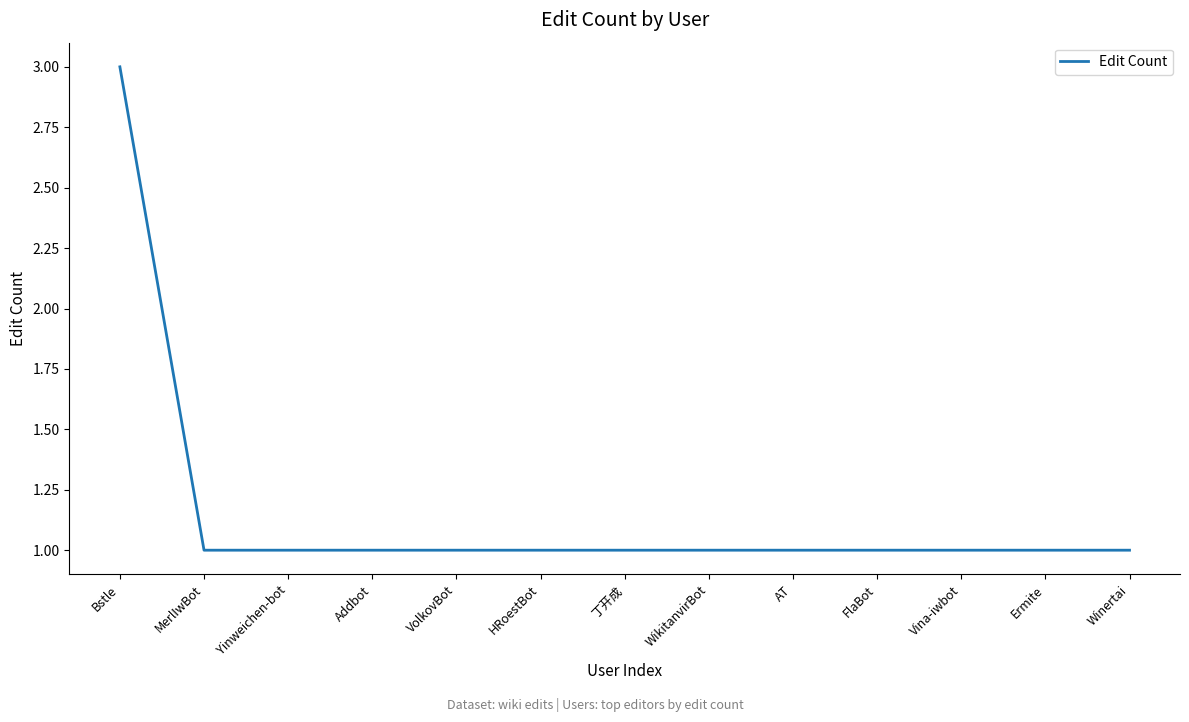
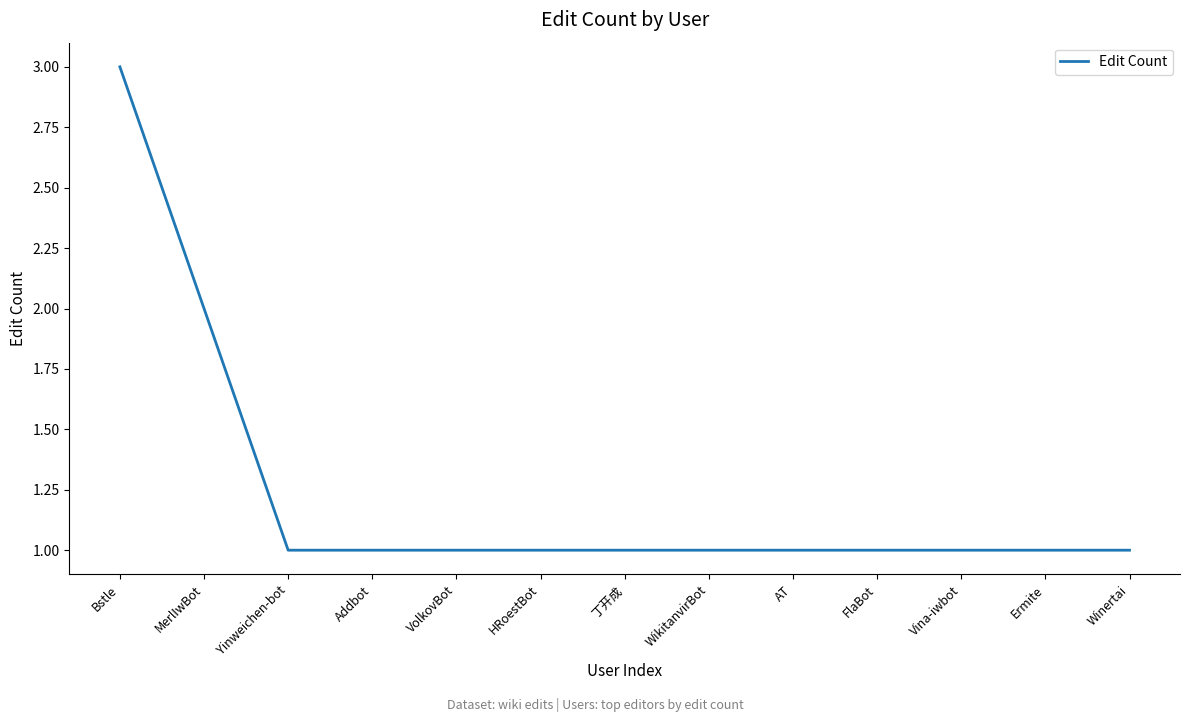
  {
    "Bstle": 3,
-   "MerlIwBot": 1,
+   "MerlIwBot": 2,
    "Yinweichen-bot": 1,
    "Addbot": 1,
    "VolkovBot": 1,
    "HRoestBot": 1,
    "丁开成": 1,
    "WikitanvirBot": 1,
    "AT": 1,
    "FlaBot": 1,
    "Vina-iwbot": 1,
    "Ermite": 1,
    "Winertai": 1
  }
